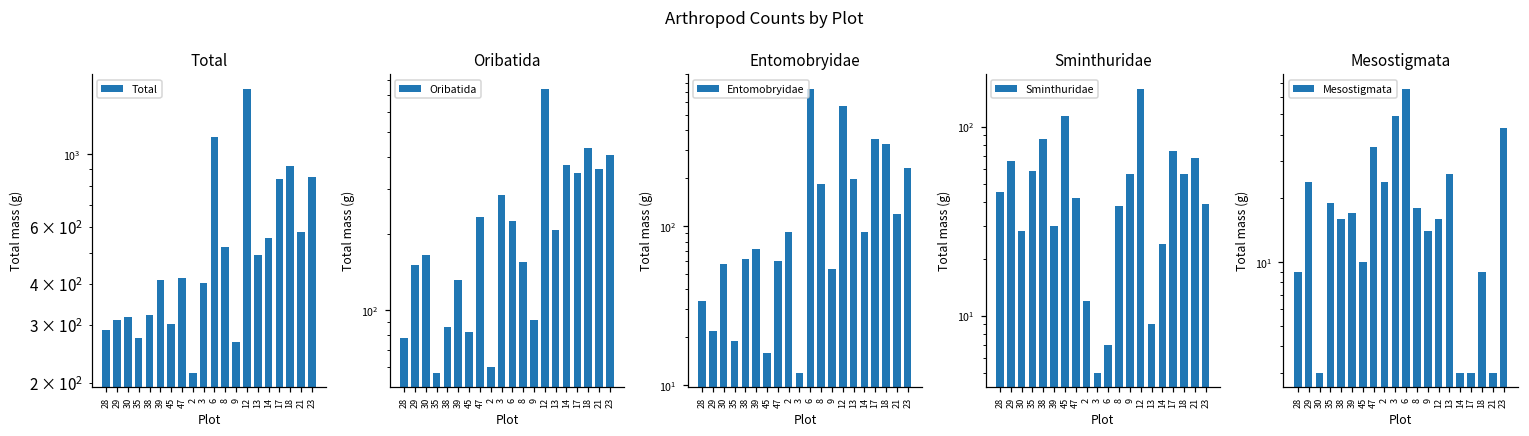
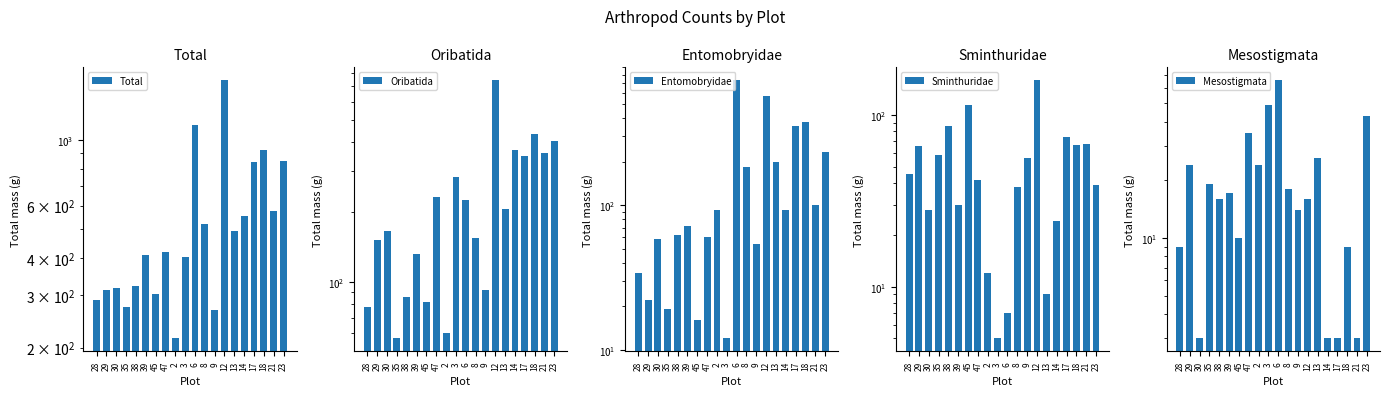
  {
    "Entomobryidae": {
      "28": 34,
      "29": 22,
      "30": 58,
      "35": 19,
      "38": 62,
      "39": 70,
      "45": 16,
      "47": 60,
      "2": 90,
      "3": 12,
      "6": 700,
      "8": 190,
      "9": 54,
      "12": 570,
      "13": 200,
      "14": 90,
      "17": 360,
-     "18": 330,
-     "21": 120,
+     "18": 380,
+     "21": 100,
      "23": 230
    },
    "Sminthuridae": {
      "28": 45,
      "29": 66,
      "30": 28,
      "35": 58,
      "38": 90,
      "39": 30,
      "45": 110,
      "47": 42,
      "2": 12,
      "3": 5,
      "6": 7,
      "8": 38,
      "9": 56,
      "12": 160,
      "13": 9,
      "14": 24,
      "17": 74,
-     "18": 56,
+     "18": 67,
      "21": 68,
      "23": 39
    }
  }
